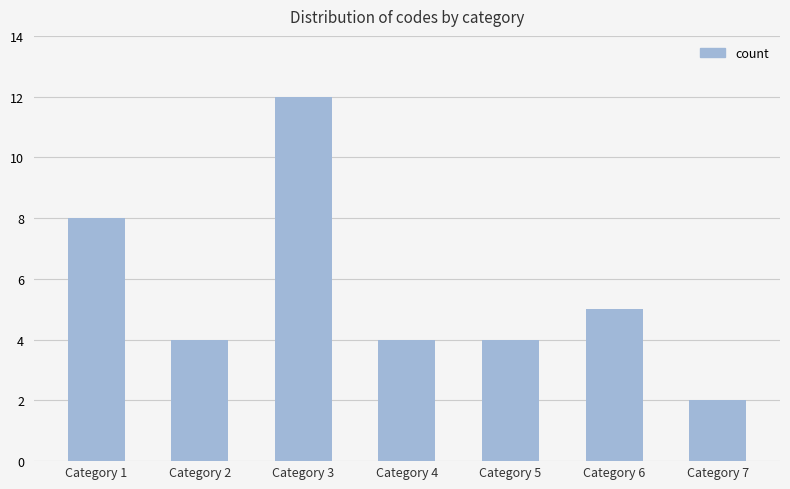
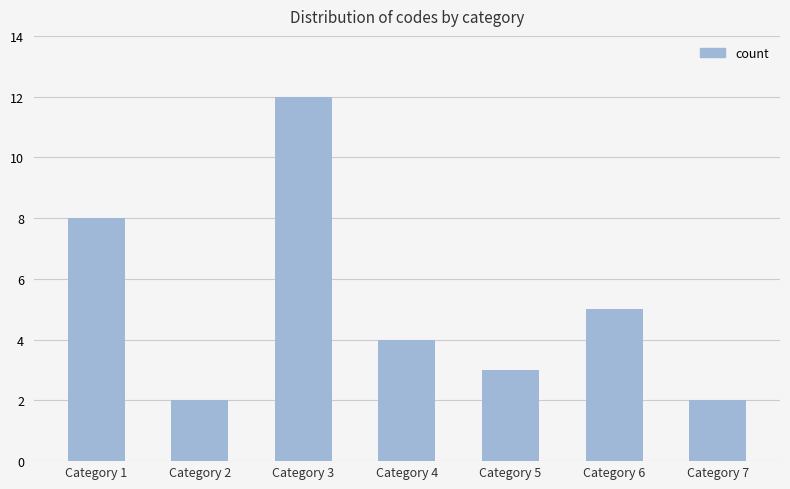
  {
    "Category 1": 8,
-   "Category 2": 4,
+   "Category 2": 2,
    "Category 3": 12,
    "Category 4": 4,
-   "Category 5": 4,
+   "Category 5": 3,
    "Category 6": 5,
    "Category 7": 2
  }
